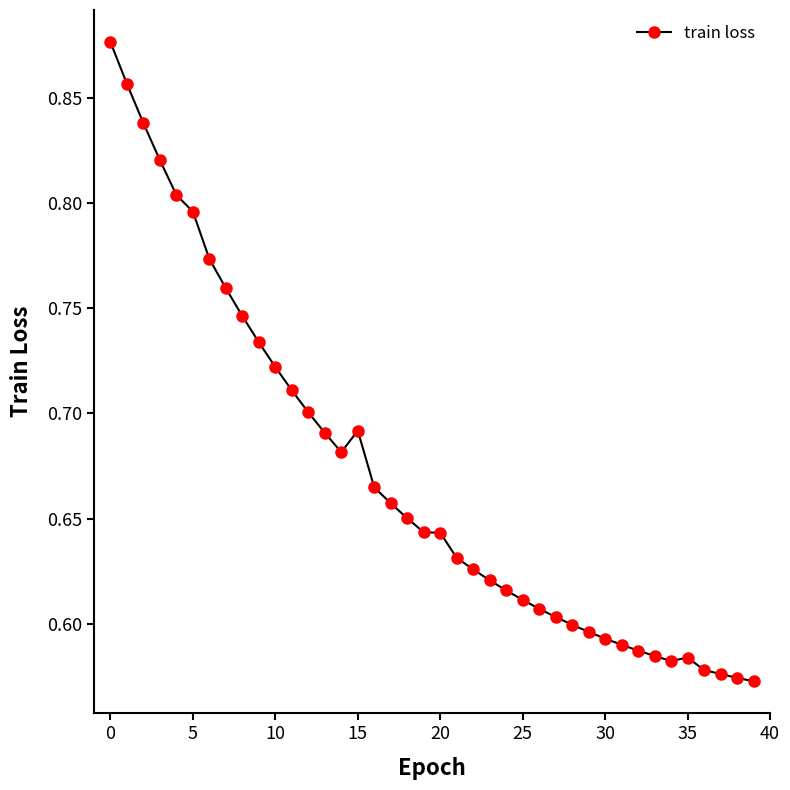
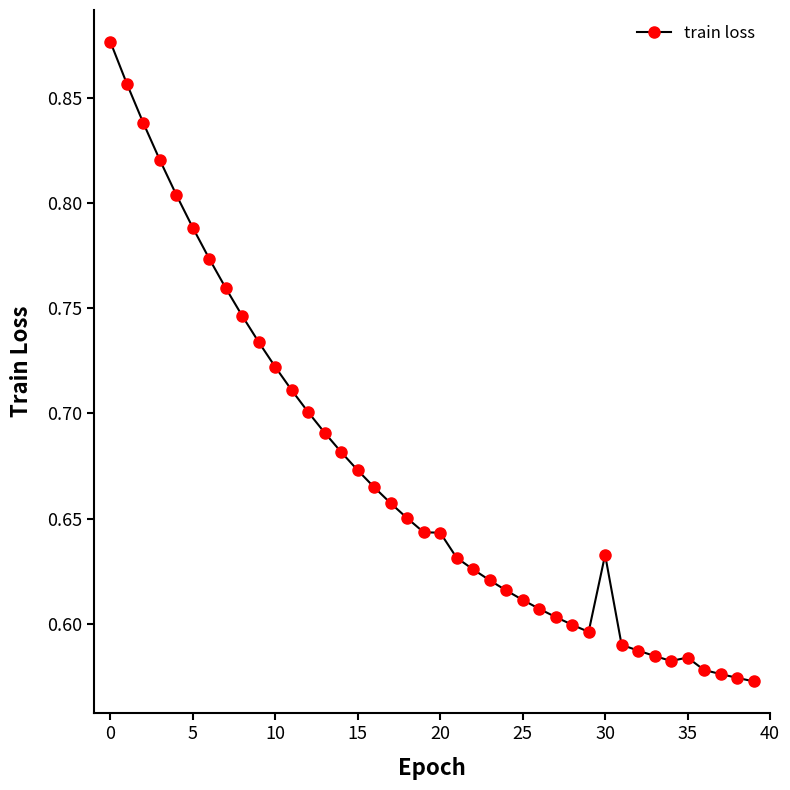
  {
    "0": 0.876,
-   "5": 0.796,
+   "5": 0.788,
    "10": 0.722,
-   "15": 0.692,
+   "15": 0.673,
    "20": 0.643,
    "25": 0.611,
-   "30": 0.593,
+   "30": 0.633,
    "35": 0.584
  }
